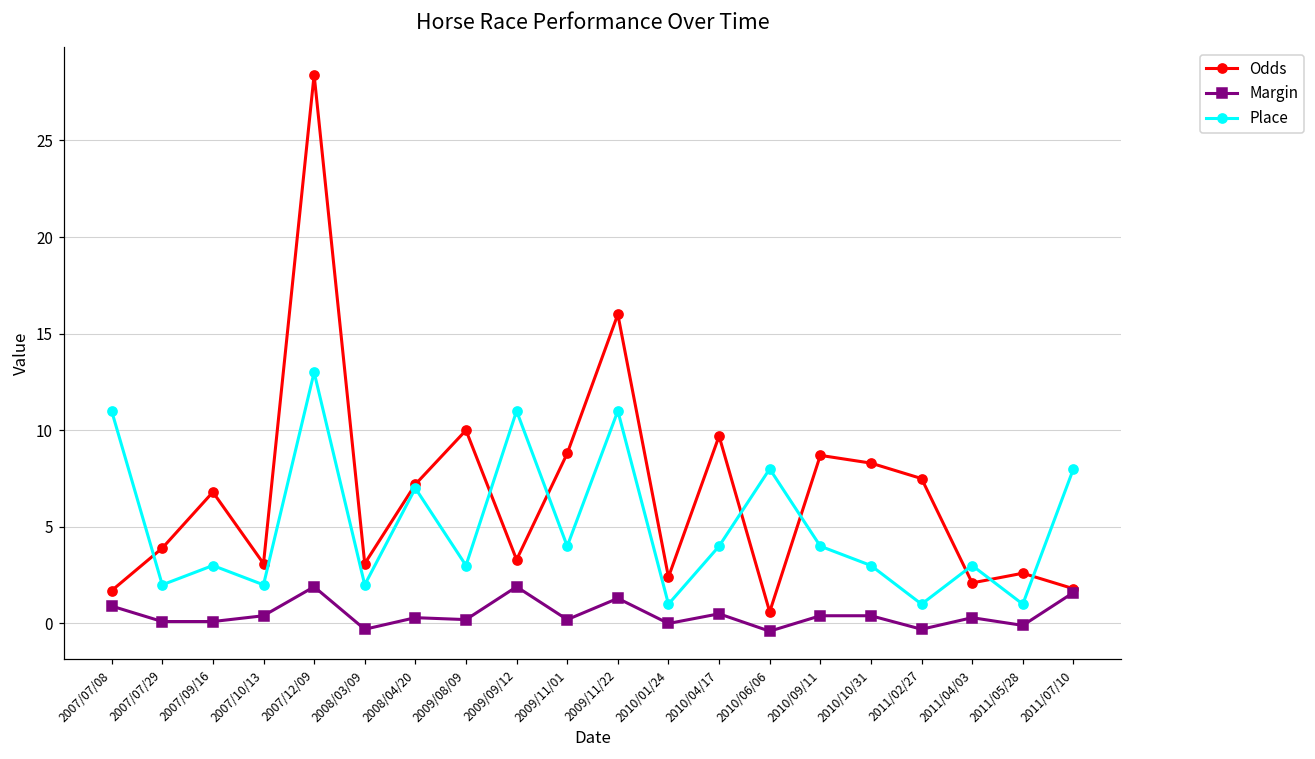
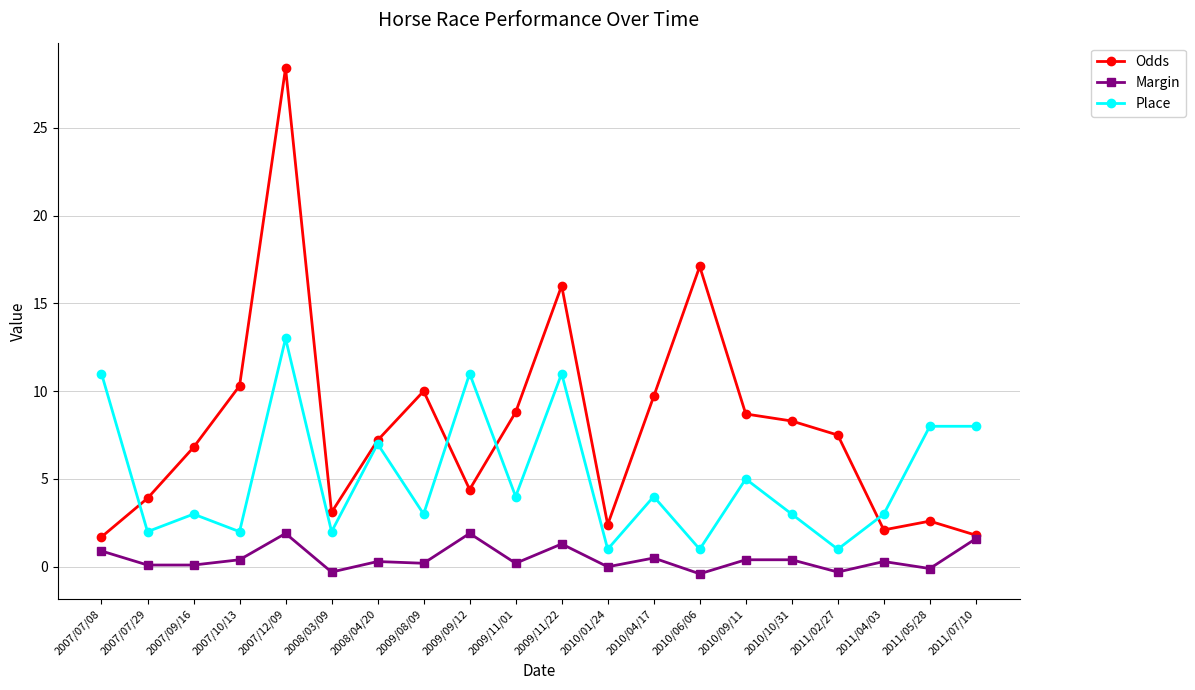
  {
    "Odds": {
      "2007/07/08": 1.7,
      "2007/07/29": 3.9,
      "2007/09/16": 6.8,
-     "2007/10/13": 3.1,
+     "2007/10/13": 10.3,
      "2007/12/09": 28.4,
      "2008/03/09": 3.1,
      "2008/04/20": 7.2,
      "2009/08/09": 10.0,
-     "2009/09/12": 3.3,
+     "2009/09/12": 4.4,
      "2009/11/01": 8.8,
      "2009/11/22": 16.0,
      "2010/01/24": 2.4,
      "2010/04/17": 9.7,
-     "2010/06/06": 0.6,
+     "2010/06/06": 17.1,
      "2010/09/11": 8.7,
      "2010/10/31": 8.3,
      "2011/02/27": 7.5,
      "2011/04/03": 2.1,
      "2011/05/28": 2.6,
      "2011/07/10": 1.8
    },
    "Margin": {
      "2007/07/08": 0.9,
      "2007/07/29": 0.1,
      "2007/09/16": 0.1,
      "2007/10/13": 0.4,
      "2007/12/09": 1.9,
      "2008/03/09": -0.3,
      "2008/04/20": 0.3,
      "2009/08/09": 0.2,
      "2009/09/12": 1.9,
      "2009/11/01": 0.2,
      "2009/11/22": 1.3,
      "2010/01/24": 0.0,
      "2010/04/17": 0.5,
      "2010/06/06": -0.4,
      "2010/09/11": 0.4,
      "2010/10/31": 0.4,
      "2011/02/27": -0.3,
      "2011/04/03": 0.3,
      "2011/05/28": -0.1,
      "2011/07/10": 1.6
    },
    "Place": {
      "2007/07/08": 11,
      "2007/07/29": 2,
      "2007/09/16": 3,
      "2007/10/13": 2,
      "2007/12/09": 13,
      "2008/03/09": 2,
      "2008/04/20": 7,
      "2009/08/09": 3,
      "2009/09/12": 11,
      "2009/11/01": 4,
      "2009/11/22": 11,
      "2010/01/24": 1,
      "2010/04/17": 4,
-     "2010/06/06": 8,
-     "2010/09/11": 4,
+     "2010/06/06": 1,
+     "2010/09/11": 5,
      "2010/10/31": 3,
      "2011/02/27": 1,
      "2011/04/03": 3,
-     "2011/05/28": 1,
+     "2011/05/28": 8,
      "2011/07/10": 8
    }
  }
